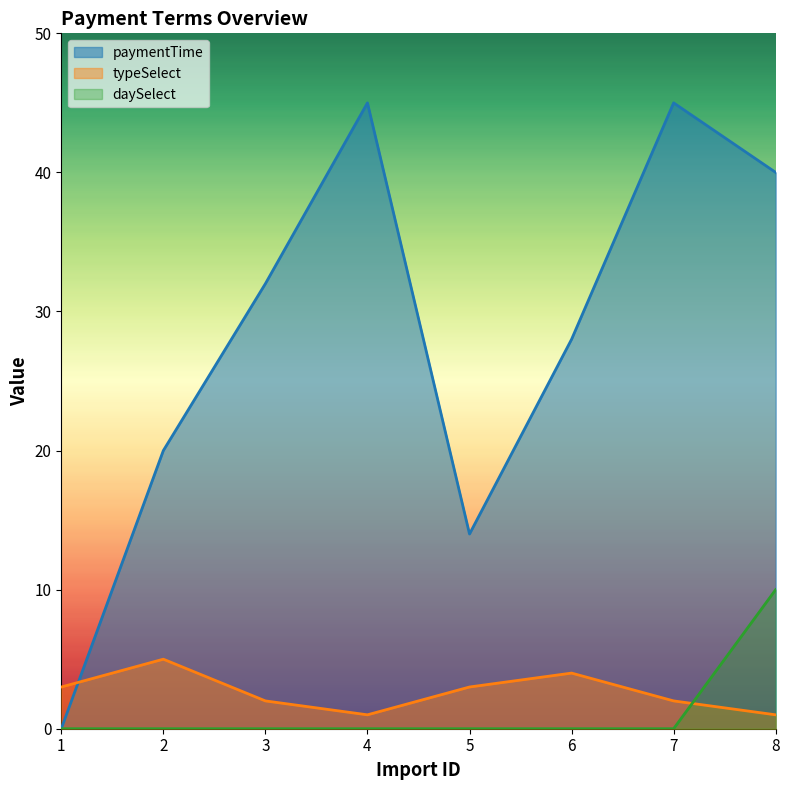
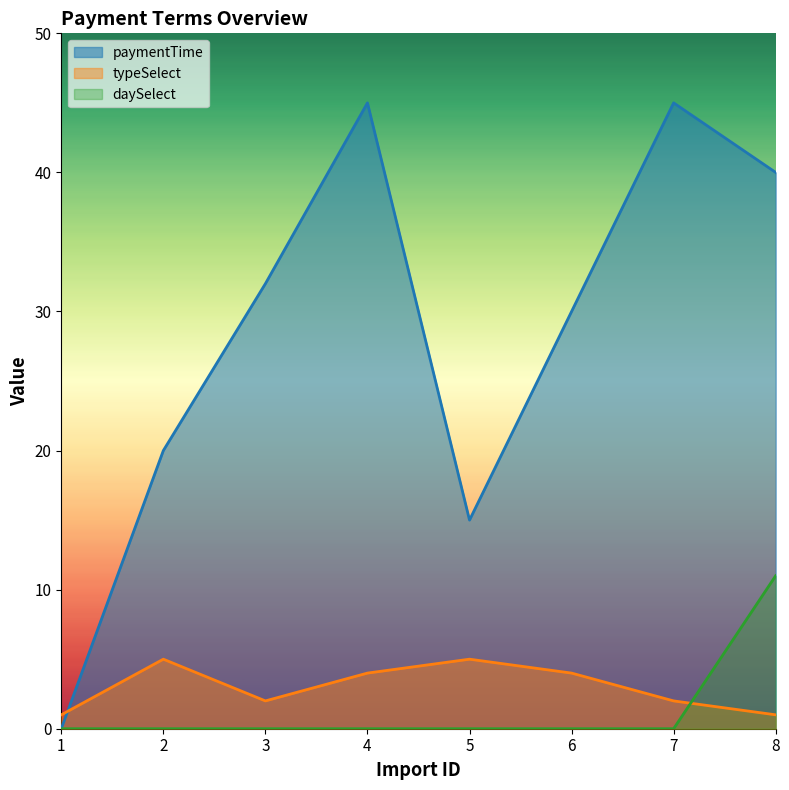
  {
    "paymentTime": {
      "2": 20,
      "3": 32,
      "4": 45,
-     "5": 14,
-     "6": 28,
+     "5": 15,
+     "6": 30,
      "7": 45,
      "8": 40
    },
    "typeSelect": {
-     "1": 3,
+     "1": 1,
      "2": 5,
      "3": 2,
-     "4": 1,
-     "5": 3,
+     "4": 4,
+     "5": 5,
      "6": 4,
      "7": 2,
      "8": 1
    },
    "daySelect": {
      "2": 0,
      "3": 0,
      "4": 0,
      "5": 0,
      "6": 0,
      "7": 0,
-     "8": 10
+     "8": 11
    }
  }
